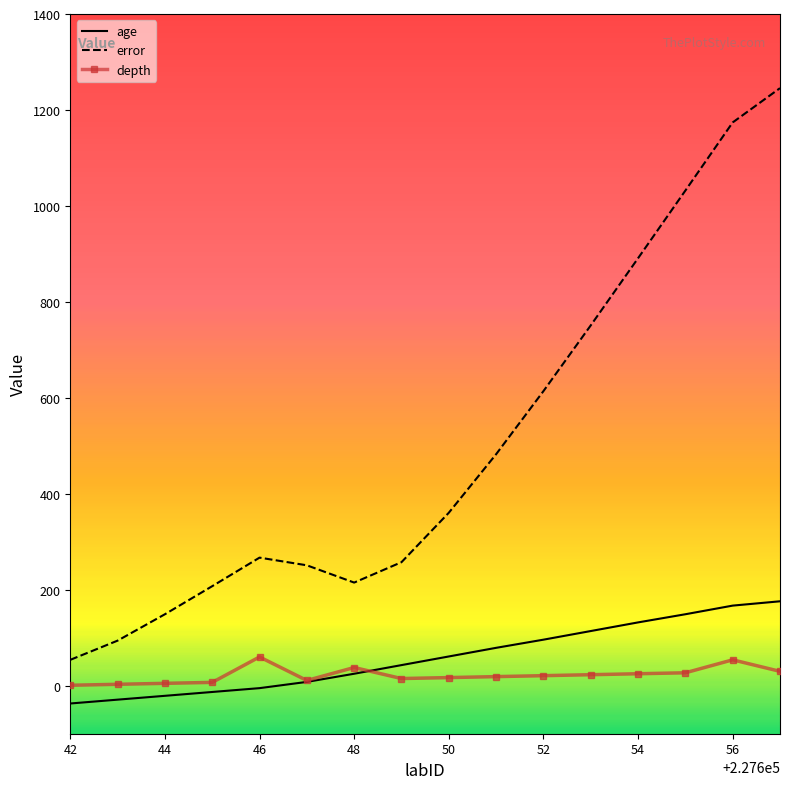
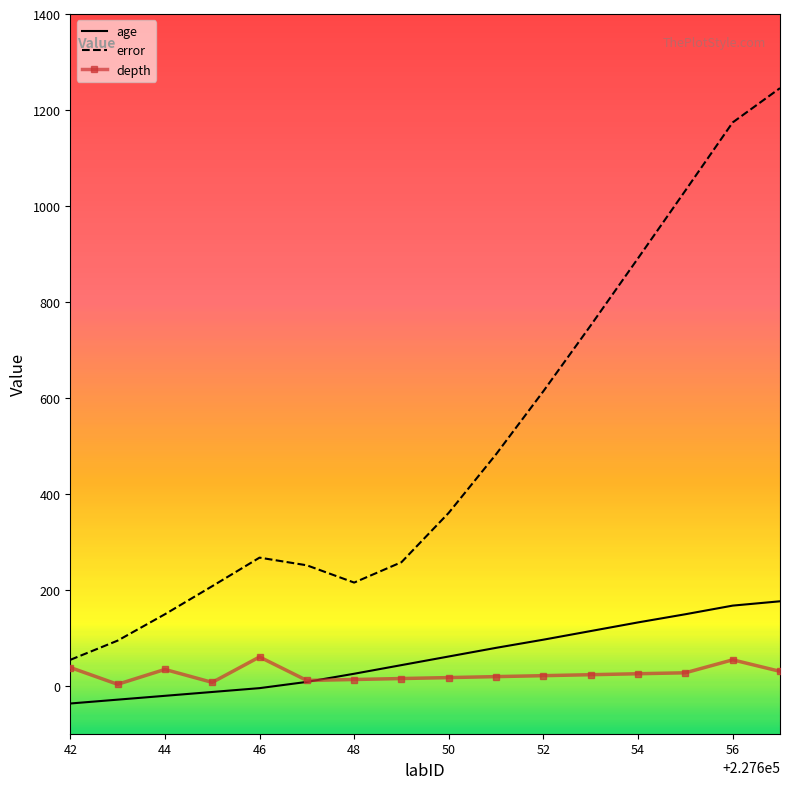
  {
    "depth": {
-     "42": 0,
-     "44": 10,
+     "42": 40,
+     "44": 30,
      "46": 60,
-     "48": 40,
+     "48": 10,
      "50": 20,
      "52": 20,
      "54": 30,
      "56": 50
    }
  }
